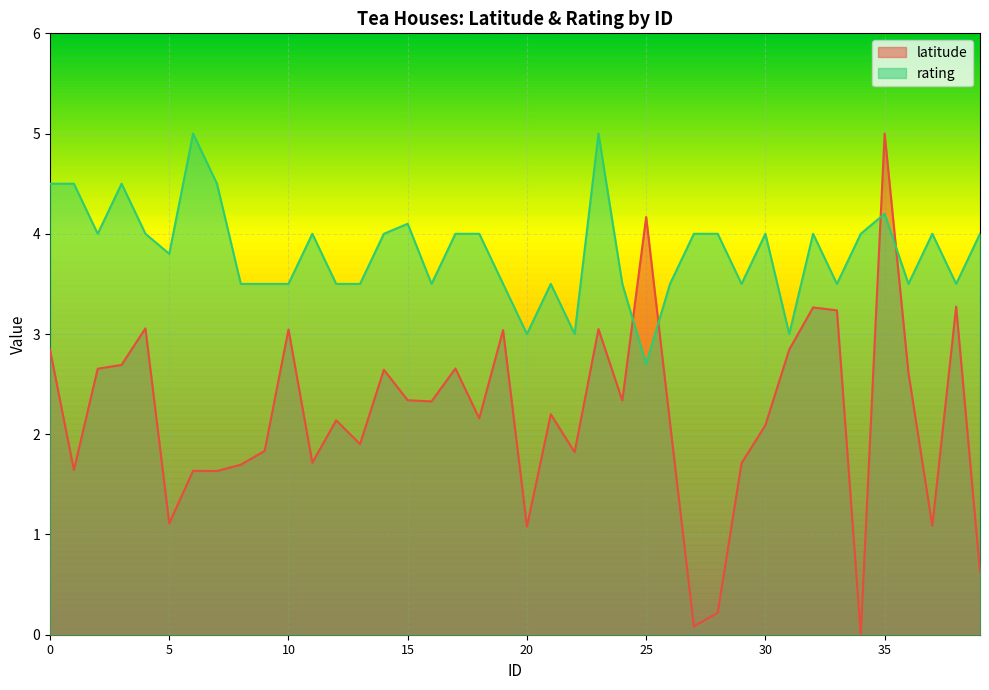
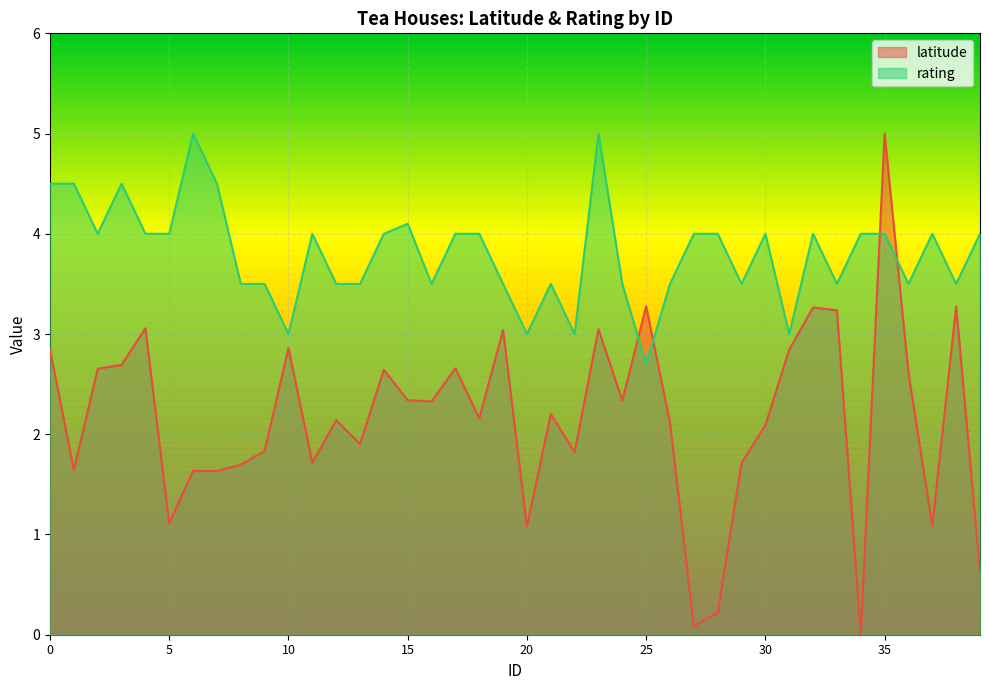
  {
    "latitude": {
      "0": 2.84,
      "5": 1.11,
-     "10": 3.05,
+     "10": 2.86,
      "15": 2.34,
      "20": 1.08,
-     "25": 4.17,
+     "25": 3.28,
      "30": 2.09,
      "35": 5.00
    },
    "rating": {
      "0": 4.5,
-     "5": 3.8,
-     "10": 3.5,
+     "5": 4.0,
+     "10": 3.0,
      "15": 4.1,
      "20": 3.0,
      "25": 2.7,
      "30": 4.0,
-     "35": 4.2
+     "35": 4.0
    }
  }
